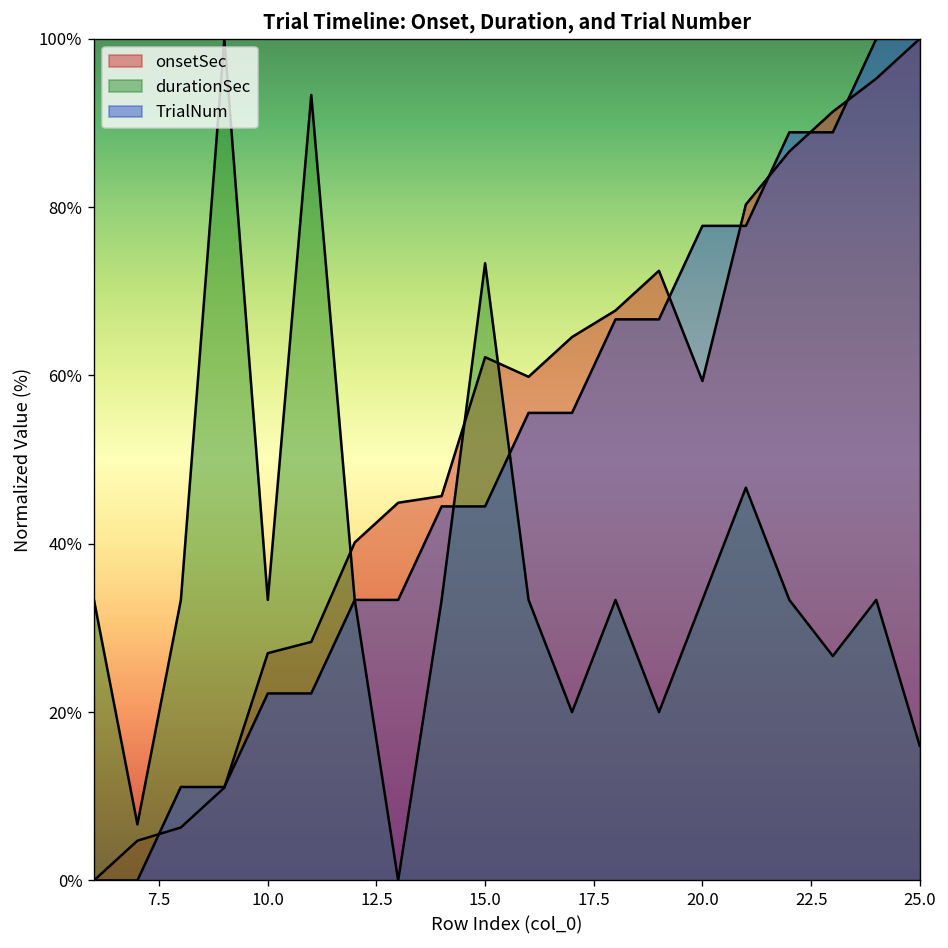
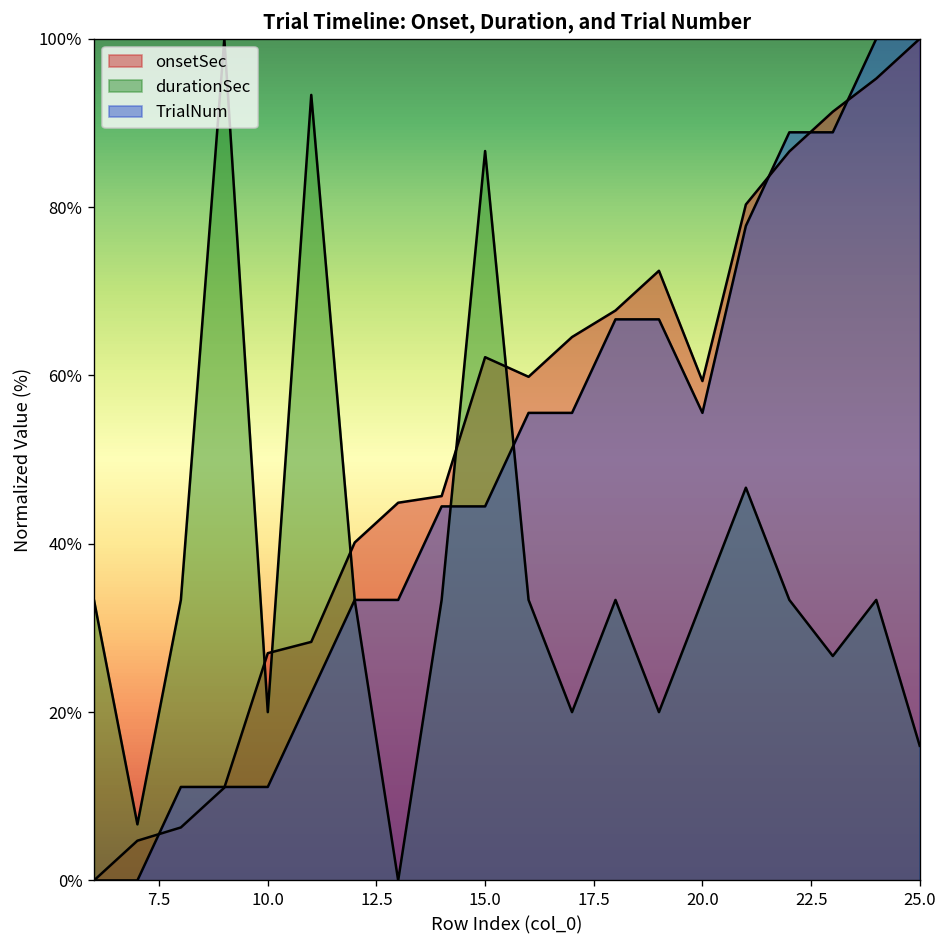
  {
    "onsetSec": {
      "10.0": "27%",
      "15.0": "62%",
      "20.0": "59%"
    },
    "durationSec": {
-     "10.0": "33%",
-     "15.0": "73%",
+     "10.0": "20%",
+     "15.0": "87%",
      "20.0": "33%",
      "25.0": "16%"
    },
    "TrialNum": {
-     "10.0": "22%",
+     "10.0": "11%",
      "15.0": "44%",
-     "20.0": "78%"
+     "20.0": "56%"
    }
  }
